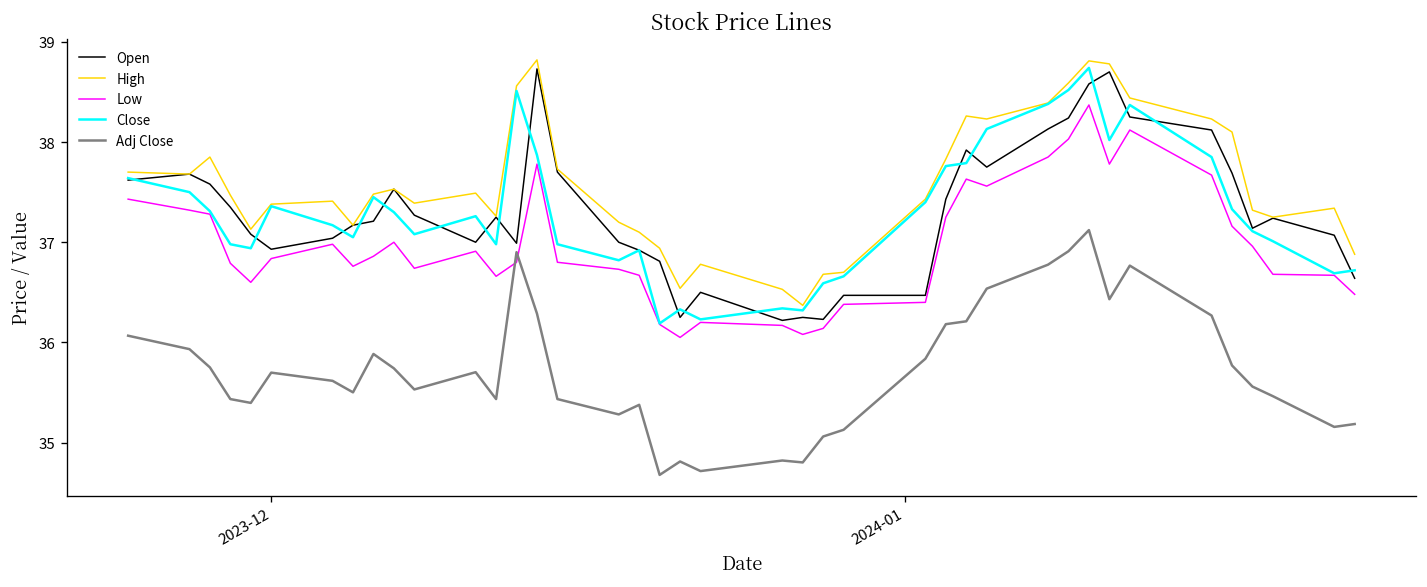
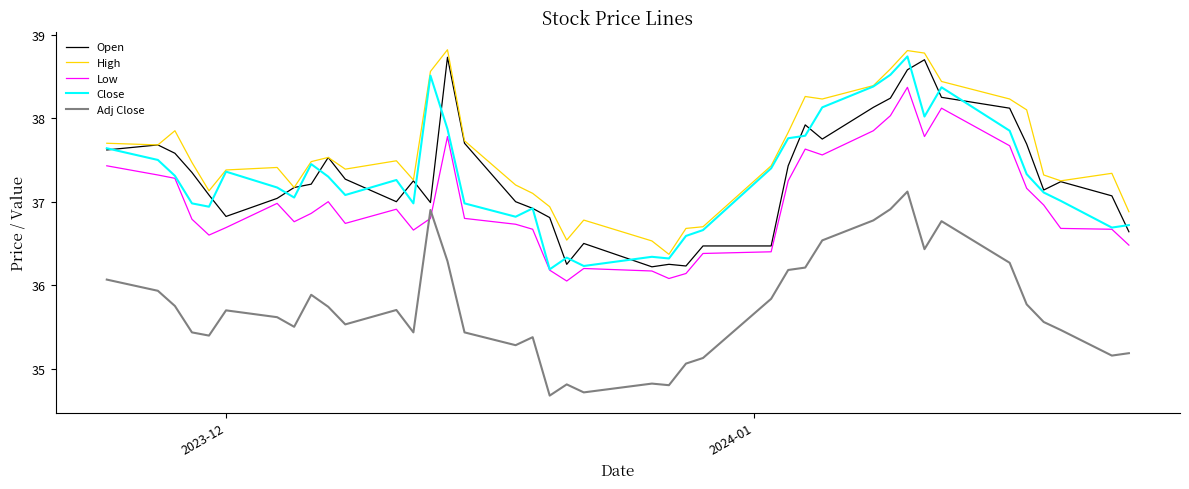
  {
    "Open": {
-     "2023-12": 36.9
+     "2023-12": 36.8
    },
    "Low": {
-     "2023-12": 36.8
+     "2023-12": 36.7
    },
    "Adj Close": {
      "2023-12": 35.7
    }
  }
